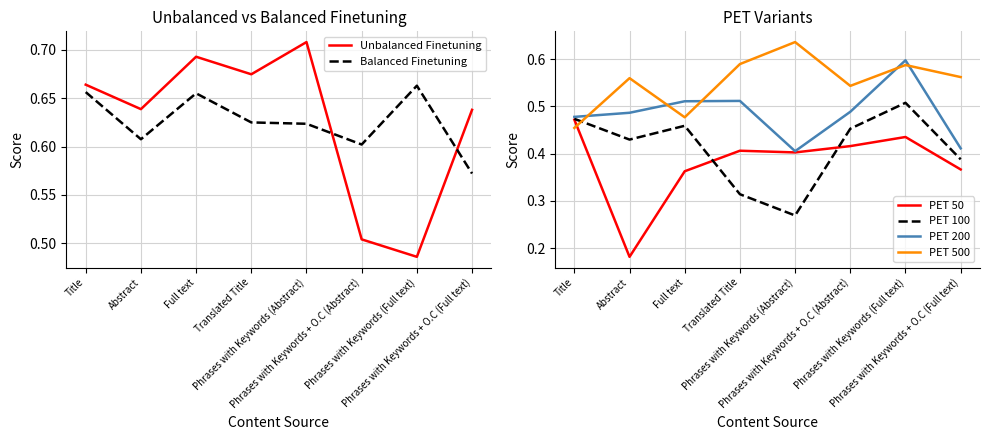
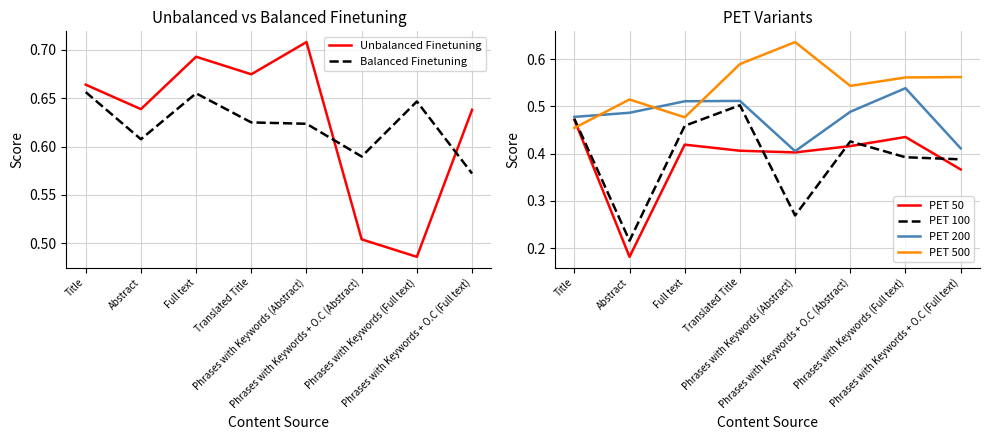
  {
    "Unbalanced vs Balanced Finetuning": {
      "Unbalanced Finetuning": {
        "Title": 0.66,
        "Abstract": 0.64,
        "Full text": 0.69,
        "Translated Title": 0.67,
        "Phrases with Keywords (Abstract)": 0.71,
        "Phrases with Keywords + O.C (Abstract)": 0.50,
        "Phrases with Keywords (Full text)": 0.49,
        "Phrases with Keywords + O.C (Full text)": 0.64
      },
      "Balanced Finetuning": {
        "Title": 0.66,
        "Abstract": 0.61,
        "Full text": 0.66,
        "Translated Title": 0.63,
        "Phrases with Keywords (Abstract)": 0.62,
-       "Phrases with Keywords + O.C (Abstract)": 0.60,
-       "Phrases with Keywords (Full text)": 0.66,
+       "Phrases with Keywords + O.C (Abstract)": 0.59,
+       "Phrases with Keywords (Full text)": 0.65,
        "Phrases with Keywords + O.C (Full text)": 0.57
      }
    },
    "PET Variants": {
      "PET 50": {
        "Abstract": 0.18,
-       "Full text": 0.36,
+       "Full text": 0.42,
        "Translated Title": 0.41,
        "Phrases with Keywords + O.C (Abstract)": 0.42,
        "Phrases with Keywords (Full text)": 0.44,
        "Phrases with Keywords + O.C (Full text)": 0.37
      },
      "PET 100": {
-       "Abstract": 0.43,
+       "Abstract": 0.22,
        "Full text": 0.46,
-       "Translated Title": 0.31,
+       "Translated Title": 0.50,
        "Phrases with Keywords (Abstract)": 0.27,
-       "Phrases with Keywords + O.C (Abstract)": 0.45,
-       "Phrases with Keywords (Full text)": 0.51,
+       "Phrases with Keywords + O.C (Abstract)": 0.43,
+       "Phrases with Keywords (Full text)": 0.39,
        "Phrases with Keywords + O.C (Full text)": 0.39
      },
      "PET 200": {
        "Abstract": 0.49,
        "Full text": 0.51,
        "Translated Title": 0.51,
        "Phrases with Keywords + O.C (Abstract)": 0.49,
-       "Phrases with Keywords (Full text)": 0.60,
+       "Phrases with Keywords (Full text)": 0.54,
        "Phrases with Keywords + O.C (Full text)": 0.41
      },
      "PET 500": {
        "Title": 0.45,
-       "Abstract": 0.56,
+       "Abstract": 0.51,
        "Full text": 0.48,
        "Translated Title": 0.59,
        "Phrases with Keywords (Abstract)": 0.64,
        "Phrases with Keywords + O.C (Abstract)": 0.54,
-       "Phrases with Keywords (Full text)": 0.59,
+       "Phrases with Keywords (Full text)": 0.56,
        "Phrases with Keywords + O.C (Full text)": 0.56
      }
    }
  }
